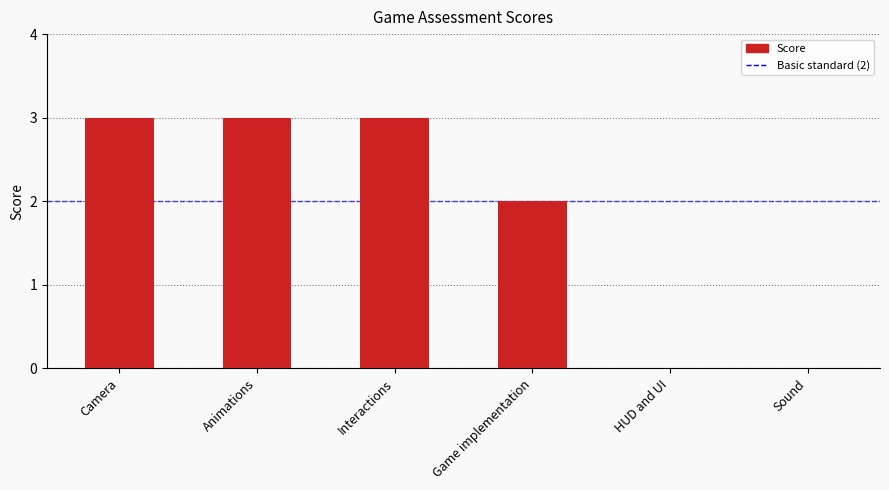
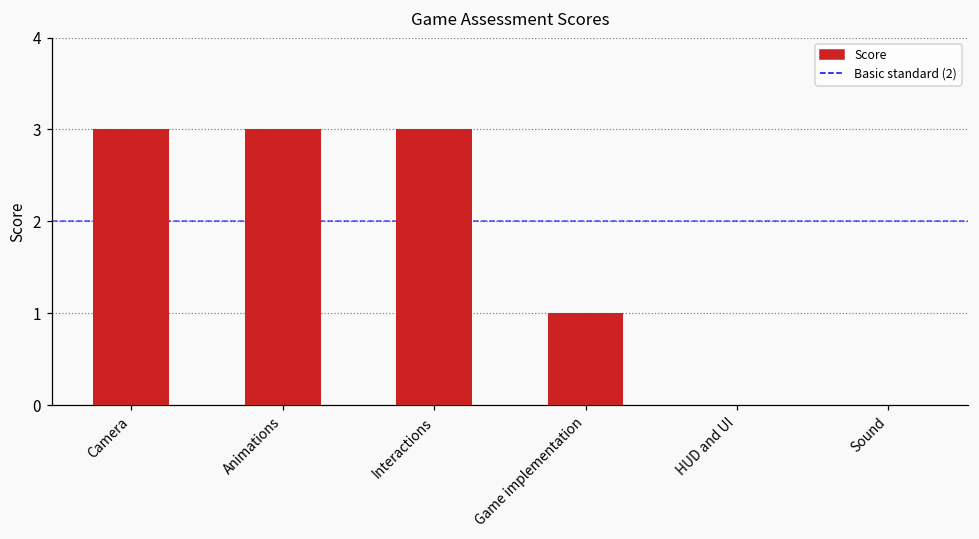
  {
    "Camera": 3,
    "Animations": 3,
    "Interactions": 3,
-   "Game implementation": 2,
+   "Game implementation": 1,
    "HUD and UI": 0,
    "Sound": 0
  }
